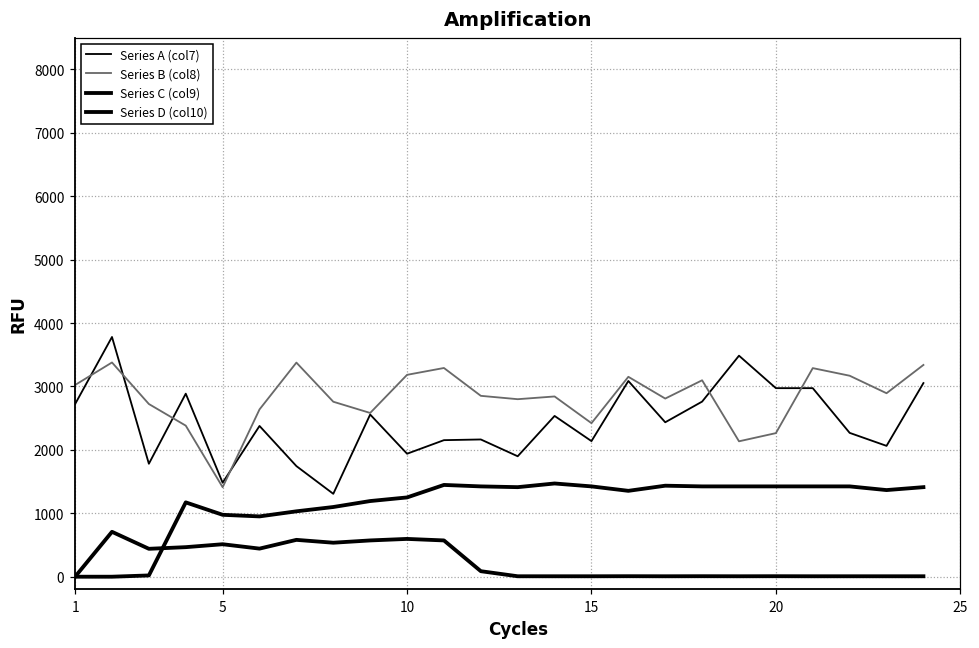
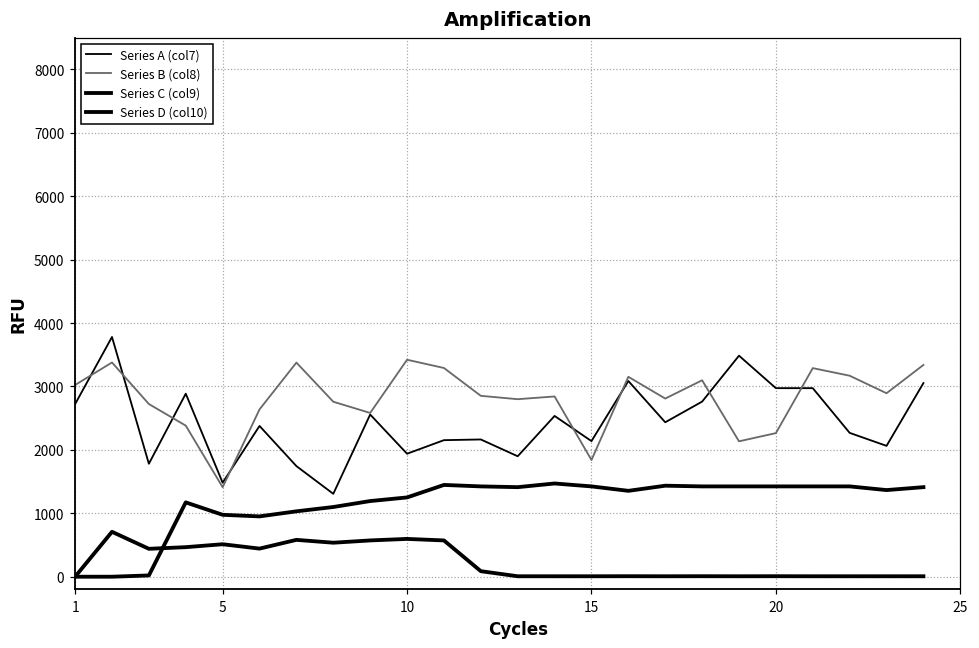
  {
    "Series B (col8)": {
      "1": 3000,
      "5": 1400,
-     "10": 3200,
-     "15": 2400,
+     "10": 3400,
+     "15": 1800,
      "20": 2300
    }
  }
